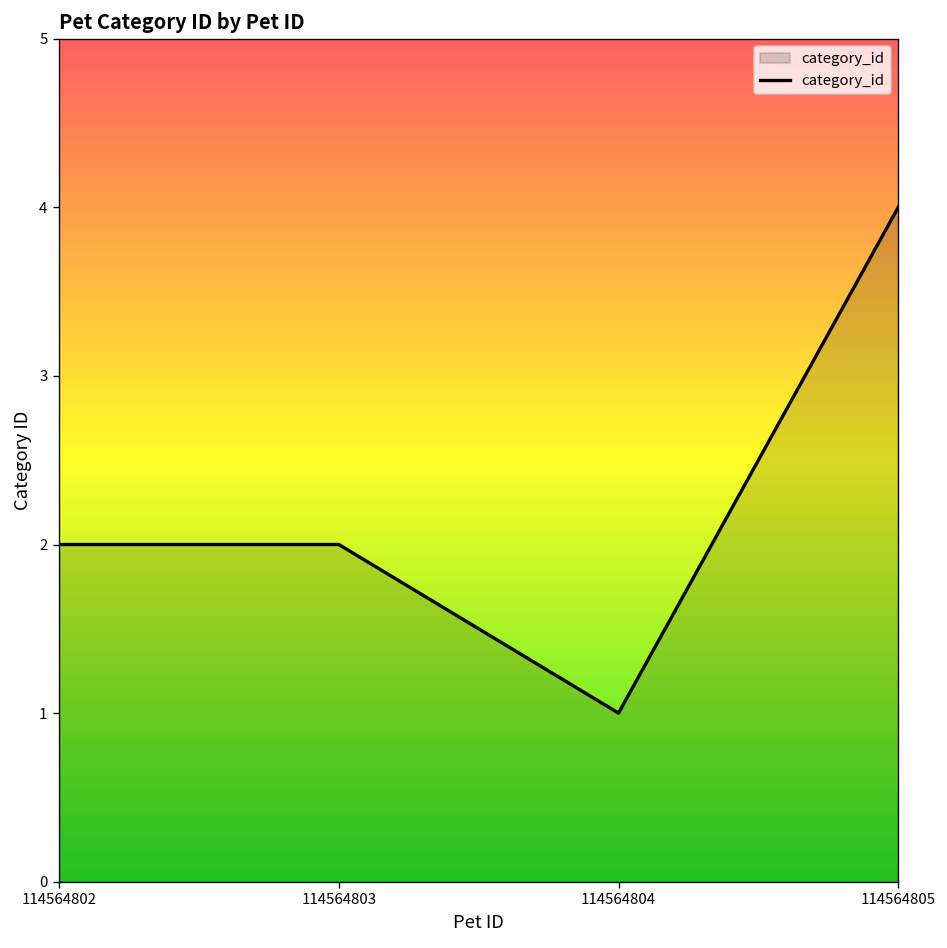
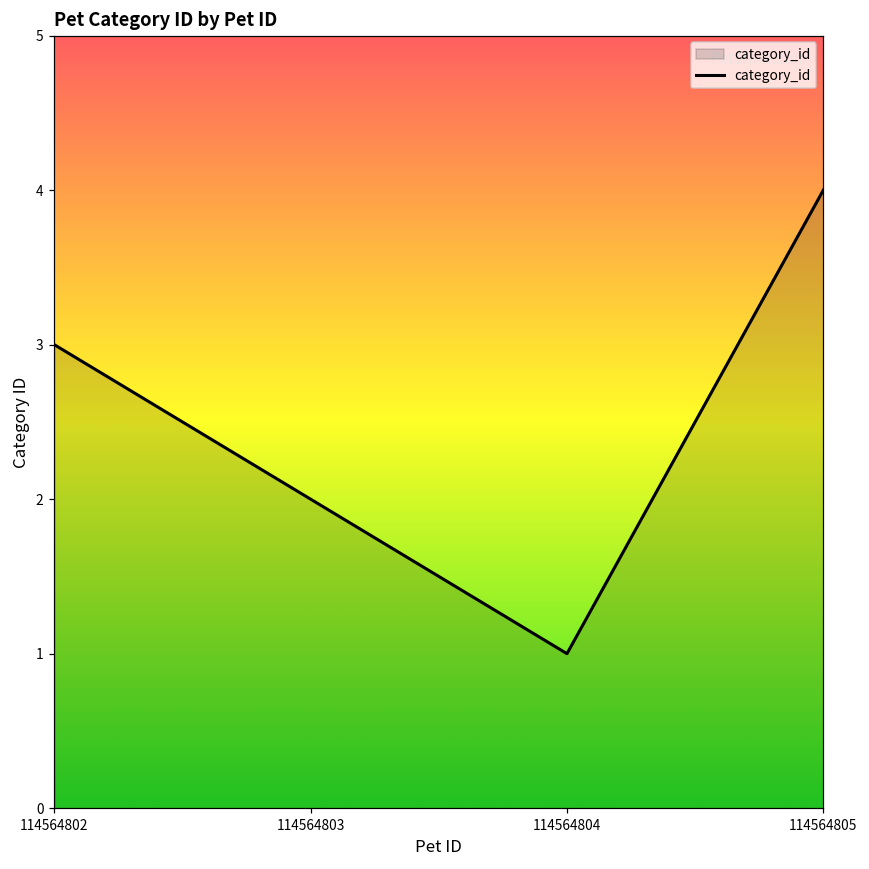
  {
-   "114564802": 2,
+   "114564802": 3,
    "114564803": 2,
    "114564804": 1,
    "114564805": 4
  }
